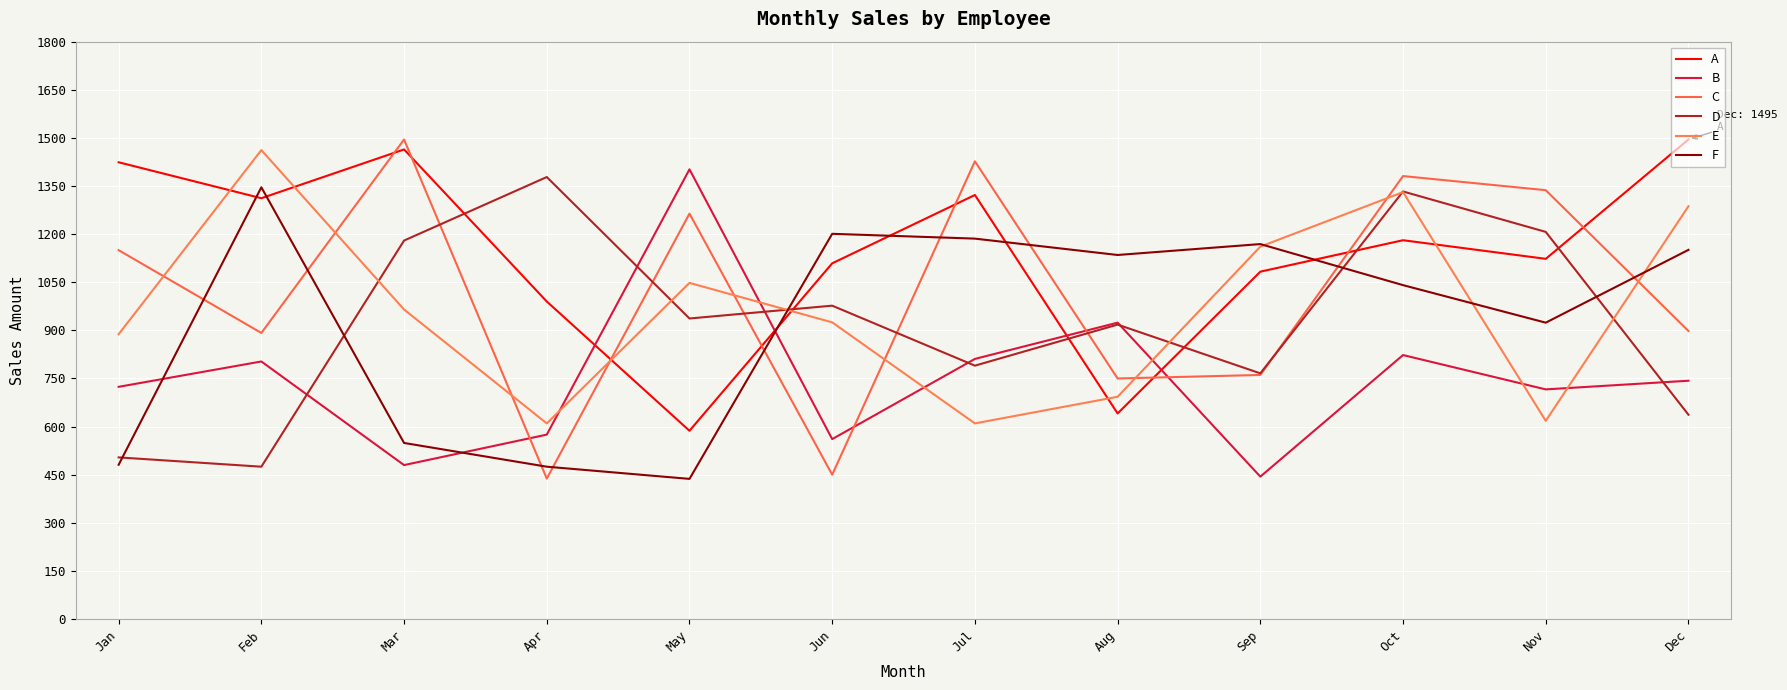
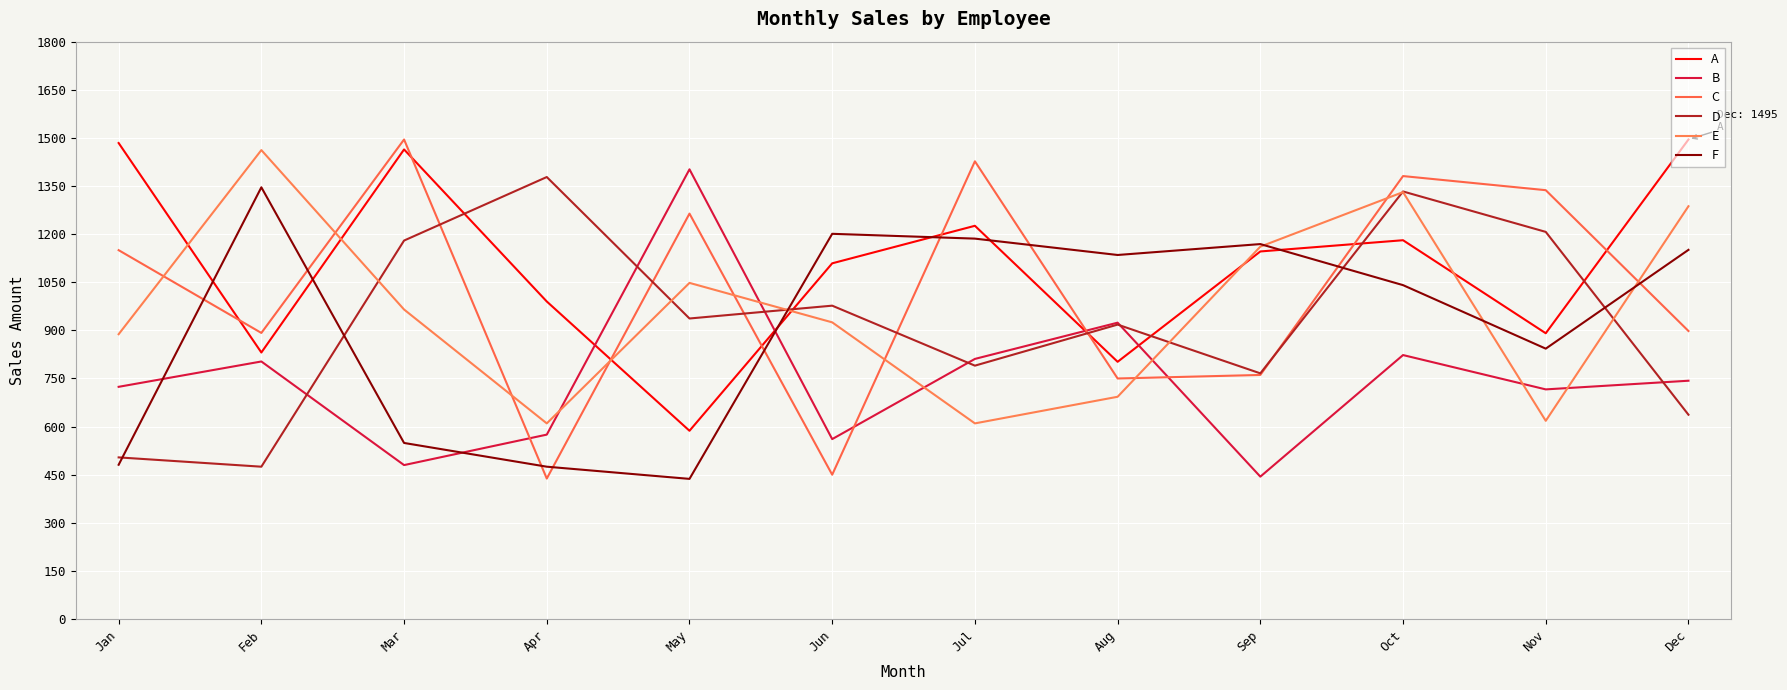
  {
    "A": {
-     "Jan": 1420,
-     "Feb": 1310,
+     "Jan": 1480,
+     "Feb": 830,
      "Mar": 1460,
      "Apr": 990,
      "May": 590,
      "Jun": 1110,
-     "Jul": 1320,
-     "Aug": 640,
-     "Sep": 1080,
+     "Jul": 1230,
+     "Aug": 800,
+     "Sep": 1150,
      "Oct": 1180,
-     "Nov": 1120
+     "Nov": 890
    },
    "F": {
      "Jan": 480,
      "Feb": 1350,
      "Mar": 550,
      "Apr": 480,
      "May": 440,
      "Jun": 1200,
      "Jul": 1190,
      "Aug": 1140,
      "Oct": 1040,
-     "Nov": 920,
+     "Nov": 840,
      "Dec": 1150
    }
  }
